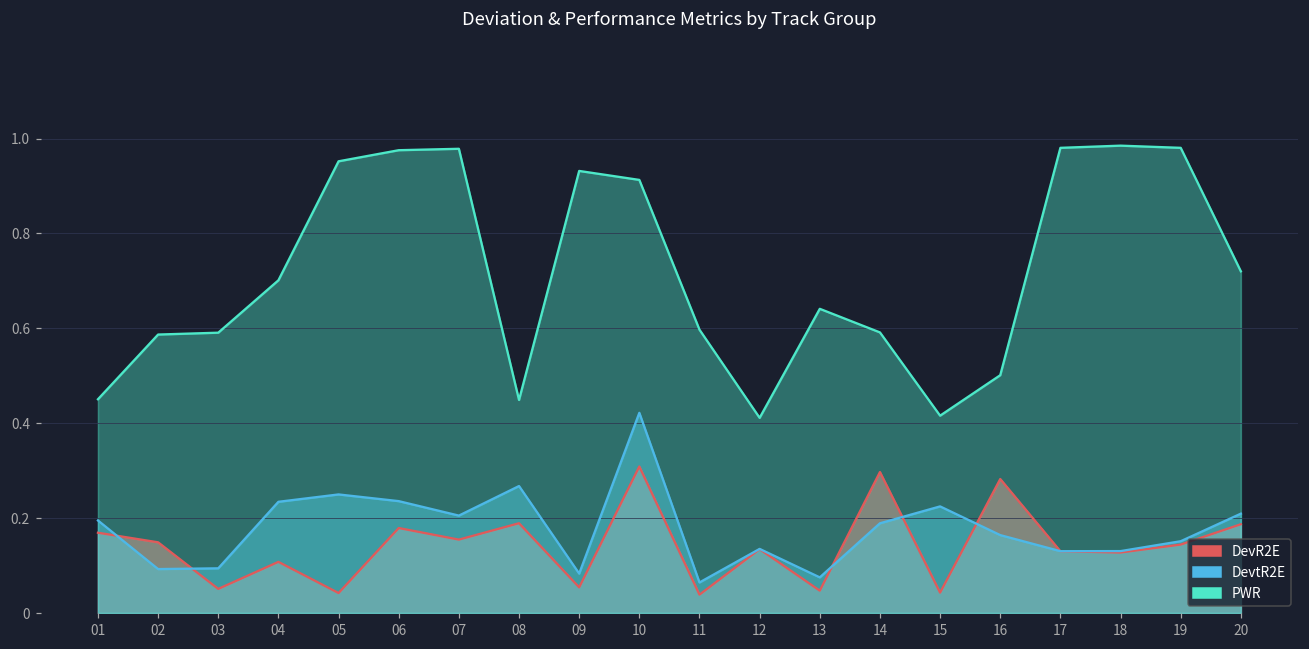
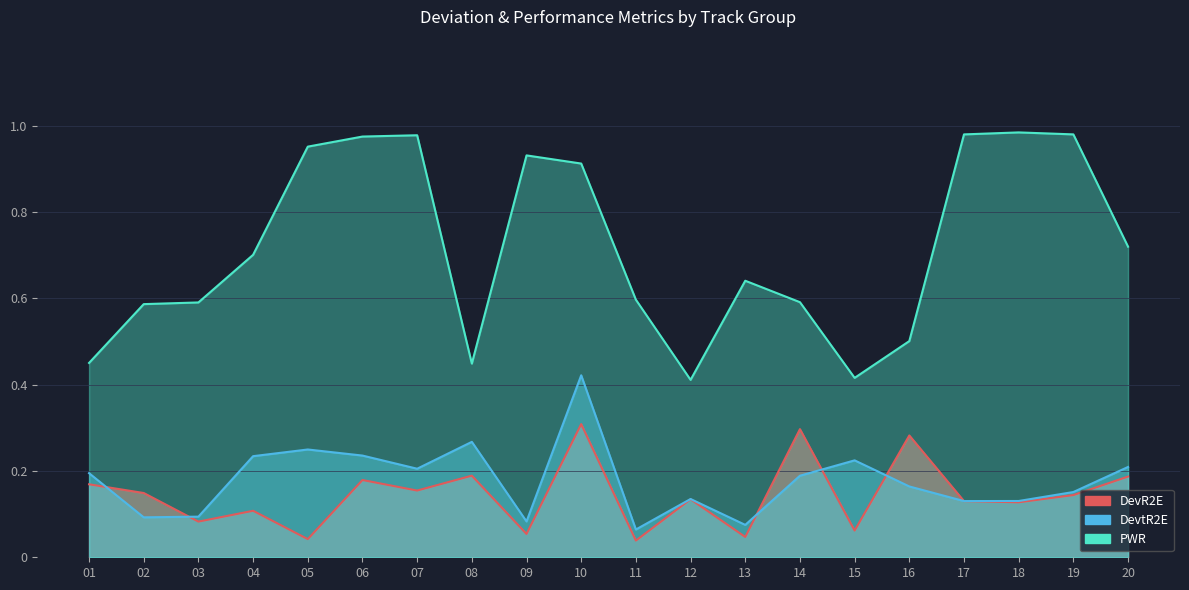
  {
    "DevR2E": {
      "01": 0.17,
      "02": 0.15,
-     "03": 0.05,
+     "03": 0.08,
      "04": 0.11,
      "05": 0.04,
      "06": 0.18,
      "07": 0.15,
      "08": 0.19,
      "09": 0.05,
      "10": 0.31,
      "11": 0.04,
      "13": 0.05,
      "14": 0.30,
-     "15": 0.04,
+     "15": 0.06,
      "16": 0.28,
      "19": 0.14,
      "20": 0.19
    }
  }
